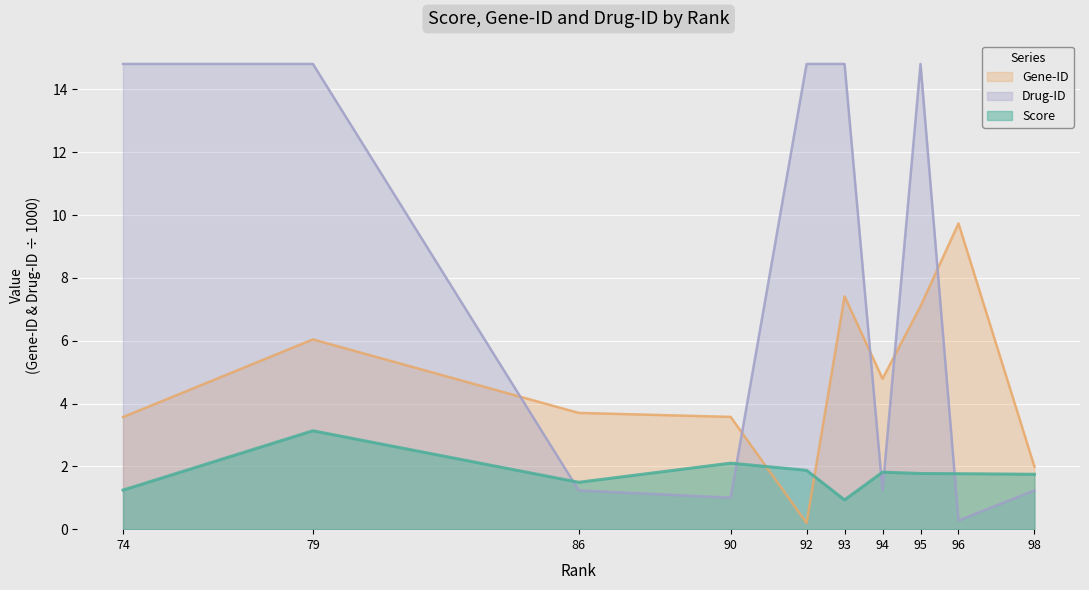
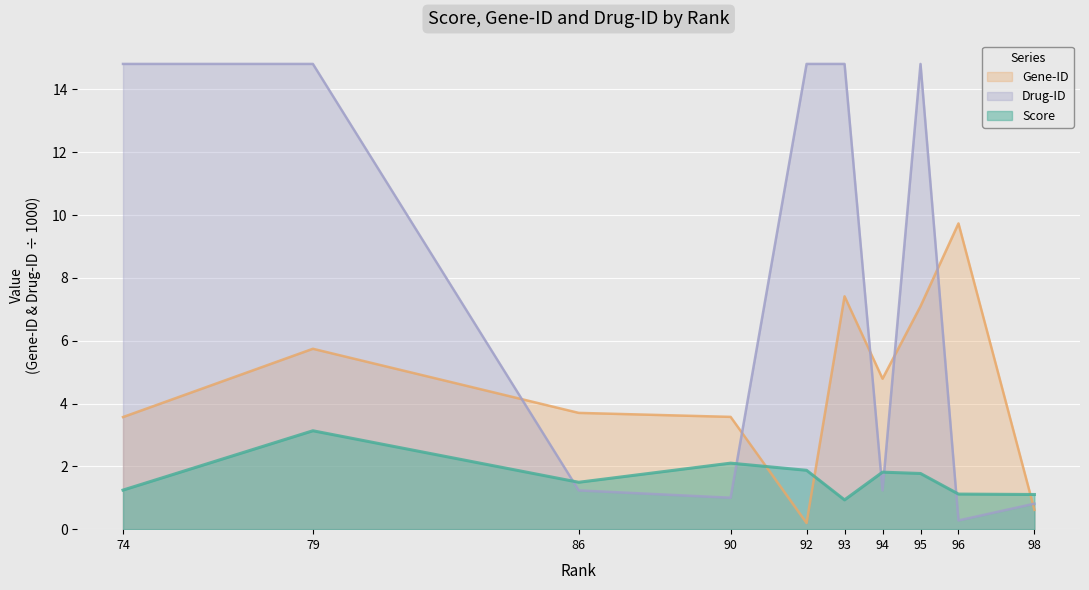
  {
    "Gene-ID": {
      "74": 3.6,
-     "79": 6.0,
+     "79": 5.7,
      "86": 3.7,
      "90": 3.6,
      "92": 0.2,
      "93": 7.4,
      "94": 4.8,
      "95": 7.1,
      "96": 9.7,
-     "98": 2.0
+     "98": 0.6
    },
    "Drug-ID": {
      "74": 14.8,
      "79": 14.8,
      "86": 1.2,
      "90": 1.0,
      "92": 14.8,
      "93": 14.8,
      "94": 1.2,
      "95": 14.8,
      "96": 0.3,
-     "98": 1.2
+     "98": 0.8
    },
    "Score": {
      "74": 1.2,
      "79": 3.1,
      "86": 1.5,
      "90": 2.1,
      "92": 1.9,
      "93": 0.9,
      "94": 1.8,
      "95": 1.8,
-     "96": 1.8,
-     "98": 1.7
+     "96": 1.1,
+     "98": 1.1
    }
  }
